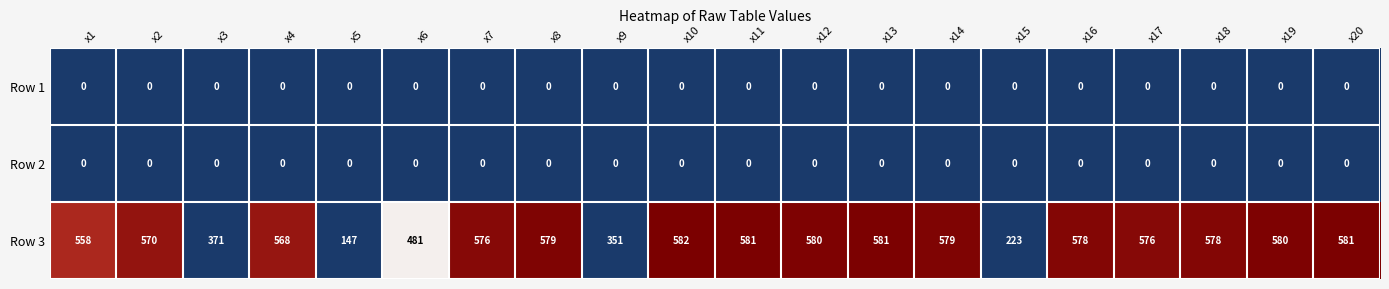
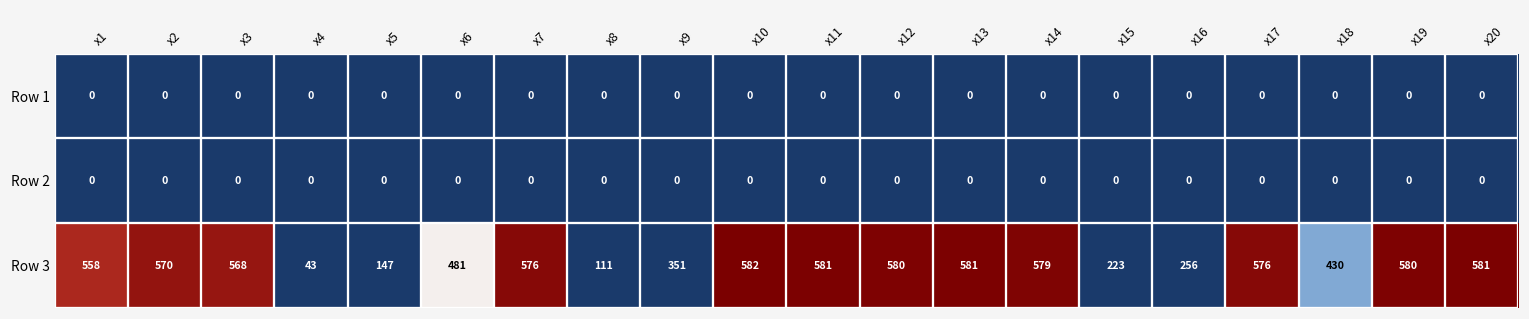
  {
    "Row 1": {
      "x1": 0,
      "x2": 0,
      "x3": 0,
      "x4": 0,
      "x5": 0,
      "x6": 0,
      "x7": 0,
      "x8": 0,
      "x9": 0,
      "x10": 0,
      "x11": 0,
      "x12": 0,
      "x13": 0,
      "x14": 0,
      "x15": 0,
      "x16": 0,
      "x17": 0,
      "x18": 0,
      "x19": 0,
      "x20": 0
    },
    "Row 2": {
      "x1": 0,
      "x2": 0,
      "x3": 0,
      "x4": 0,
      "x5": 0,
      "x6": 0,
      "x7": 0,
      "x8": 0,
      "x9": 0,
      "x10": 0,
      "x11": 0,
      "x12": 0,
      "x13": 0,
      "x14": 0,
      "x15": 0,
      "x16": 0,
      "x17": 0,
      "x18": 0,
      "x19": 0,
      "x20": 0
    },
    "Row 3": {
      "x1": 558,
      "x2": 570,
-     "x3": 371,
-     "x4": 568,
+     "x3": 568,
+     "x4": 43,
      "x5": 147,
      "x6": 481,
      "x7": 576,
-     "x8": 579,
+     "x8": 111,
      "x9": 351,
      "x10": 582,
      "x11": 581,
      "x12": 580,
      "x13": 581,
      "x14": 579,
      "x15": 223,
-     "x16": 578,
+     "x16": 256,
      "x17": 576,
-     "x18": 578,
+     "x18": 430,
      "x19": 580,
      "x20": 581
    }
  }
